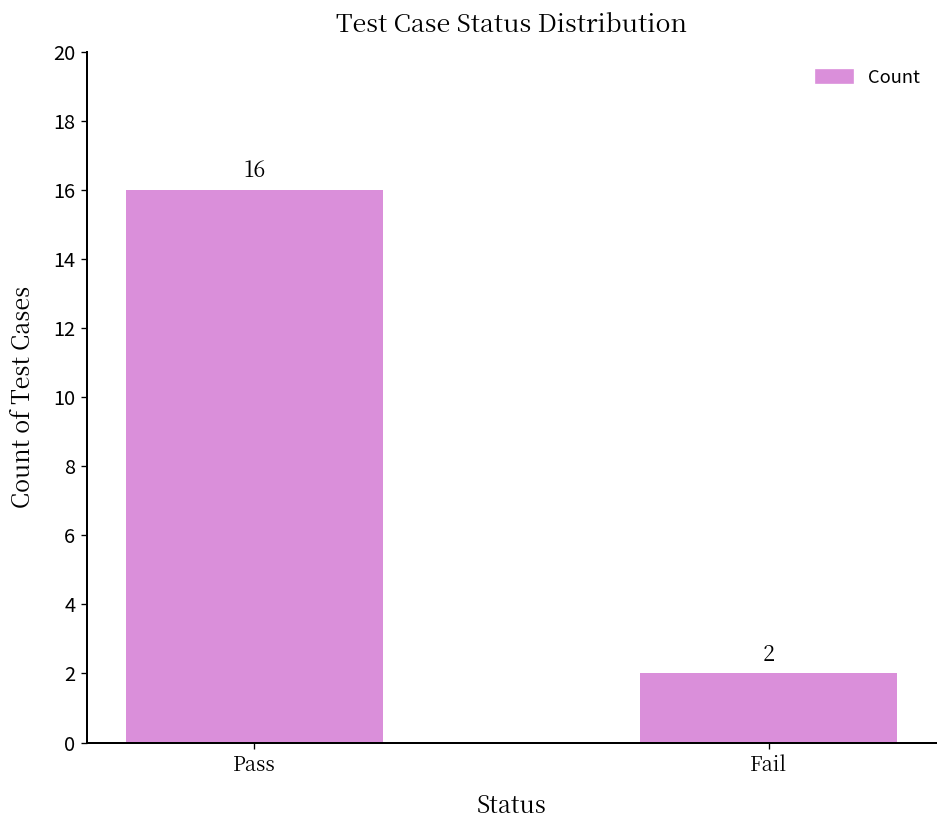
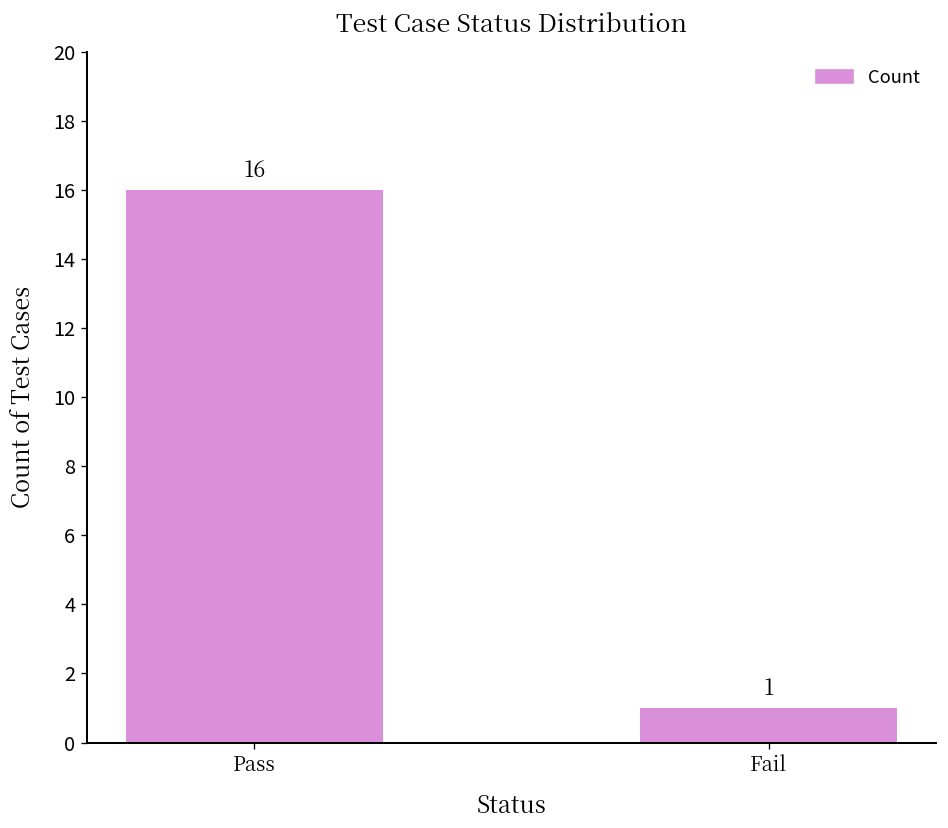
  {
    "Pass": 16,
-   "Fail": 2
+   "Fail": 1
  }
